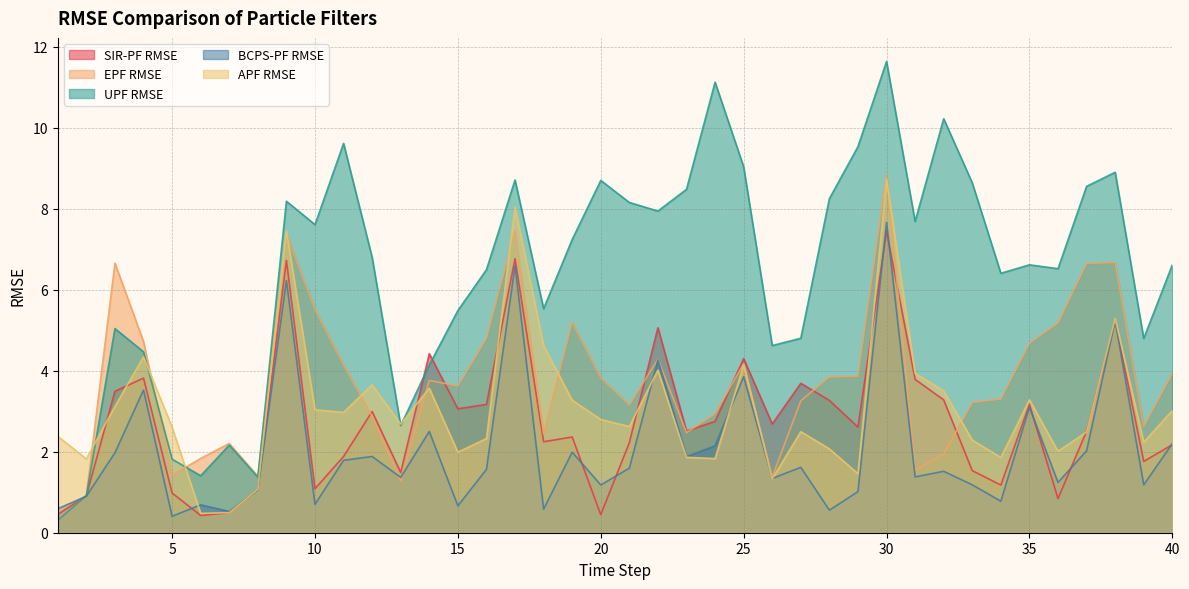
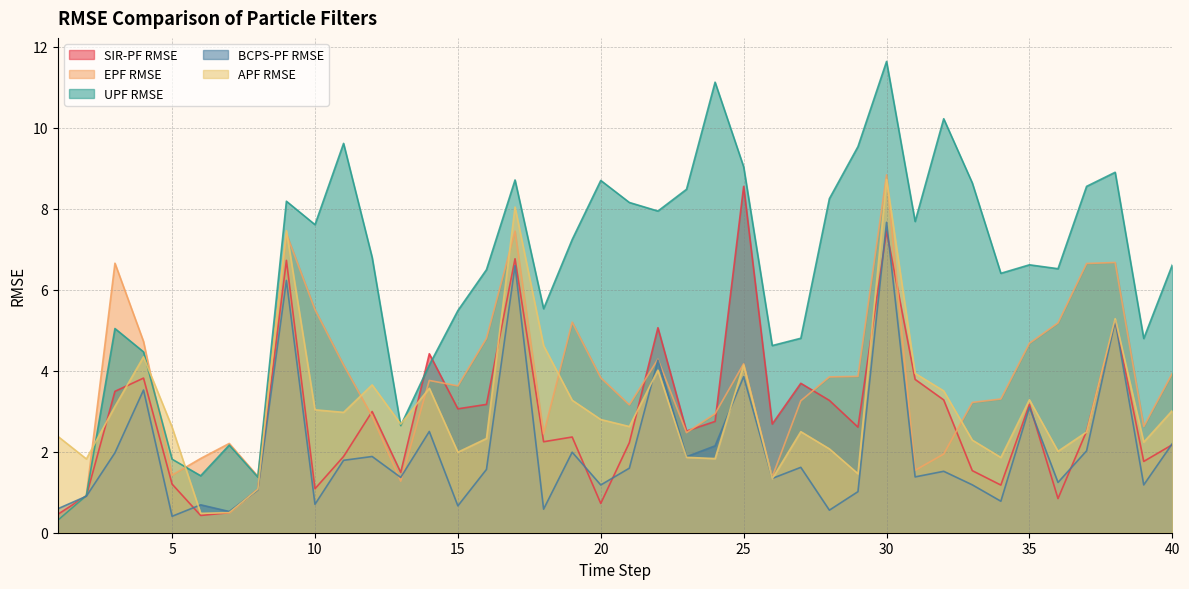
  {
    "SIR-PF RMSE": {
-     "5": 1.0,
+     "5": 1.2,
      "10": 1.1,
      "15": 3.1,
-     "20": 0.4,
-     "25": 4.3,
+     "20": 0.7,
+     "25": 8.5,
      "30": 7.4,
      "35": 3.2
    }
  }
